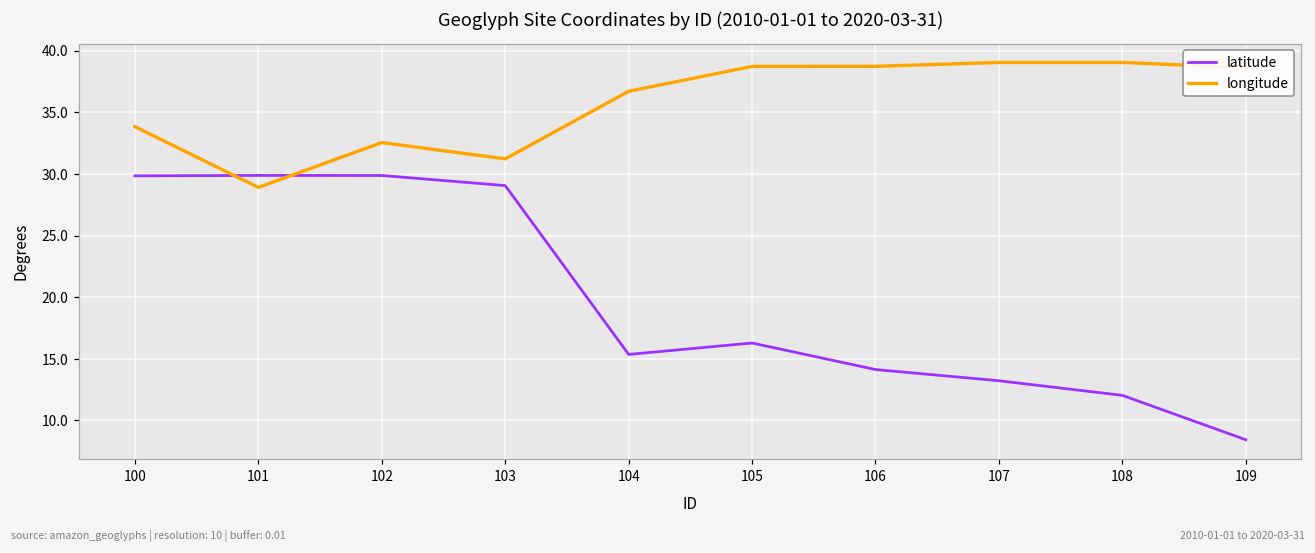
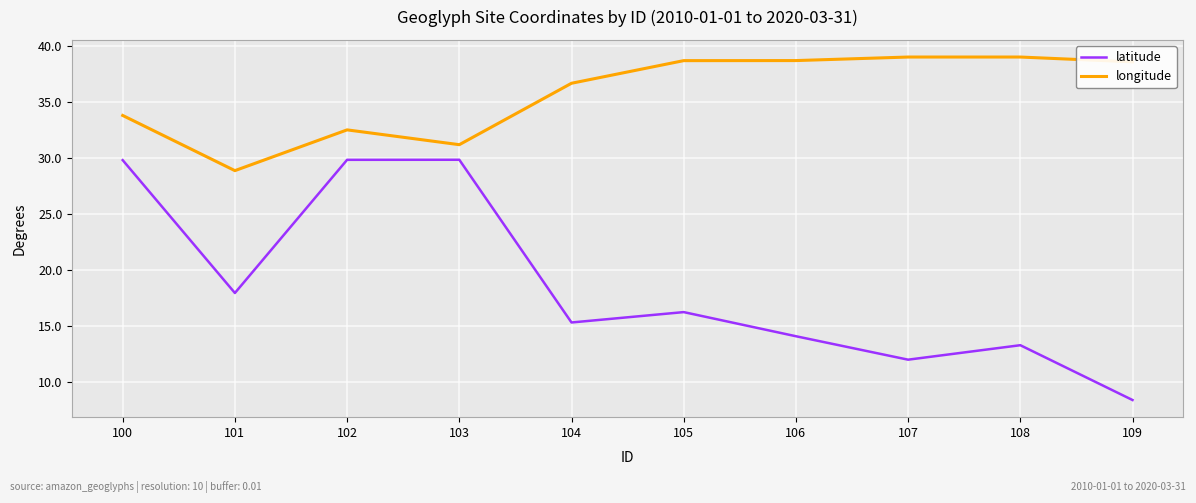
  {
    "latitude": {
      "100": 29.8,
-     "101": 29.9,
+     "101": 18.0,
      "102": 29.9,
-     "103": 29.1,
+     "103": 29.9,
      "104": 15.4,
      "105": 16.3,
      "106": 14.1,
-     "107": 13.2,
-     "108": 12.0,
+     "107": 12.0,
+     "108": 13.3,
      "109": 8.4
    },
    "longitude": {
      "100": 33.8,
      "101": 28.9,
      "102": 32.5,
      "103": 31.2,
      "104": 36.7,
      "105": 38.7,
      "106": 38.7,
      "107": 39.0,
      "108": 39.0
    }
  }
